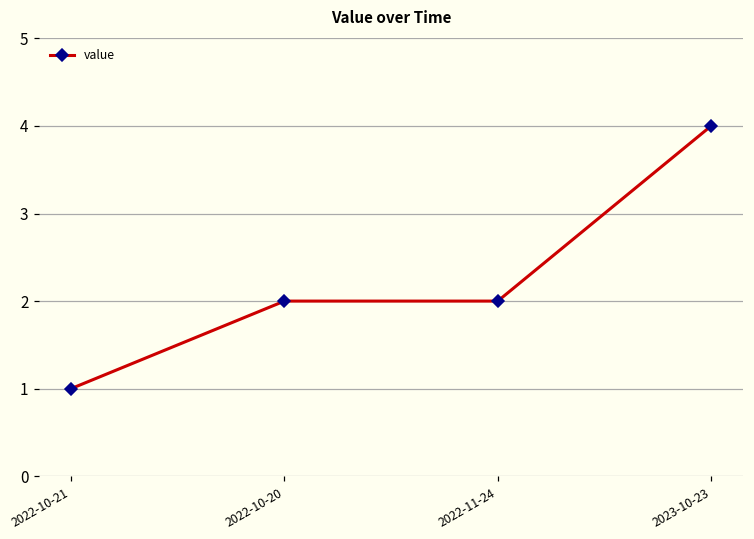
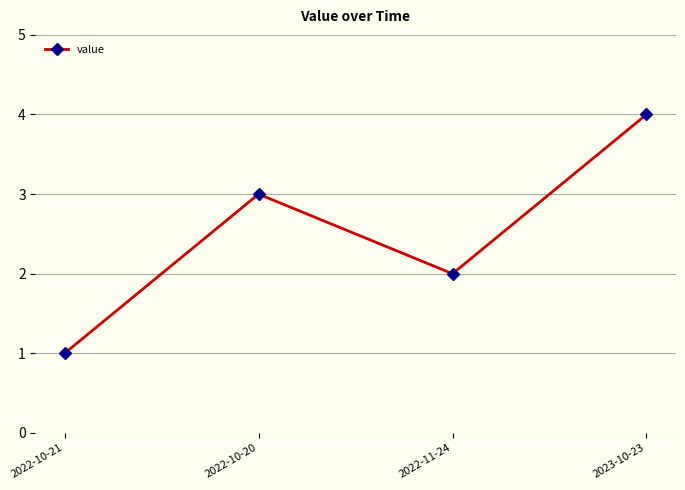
  {
    "2022-10-21": 1,
-   "2022-10-20": 2,
+   "2022-10-20": 3,
    "2022-11-24": 2,
    "2023-10-23": 4
  }
